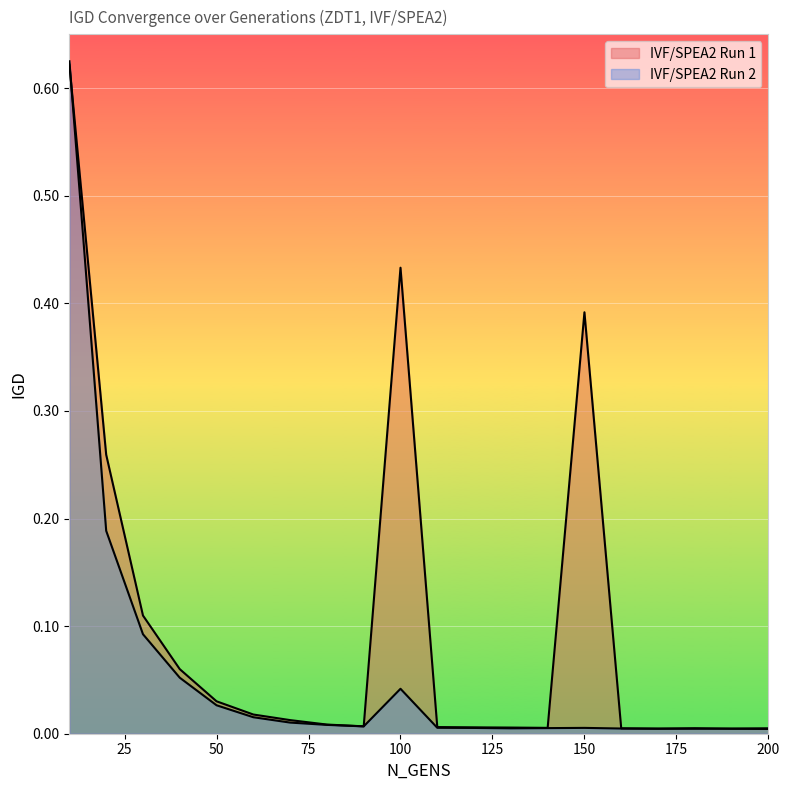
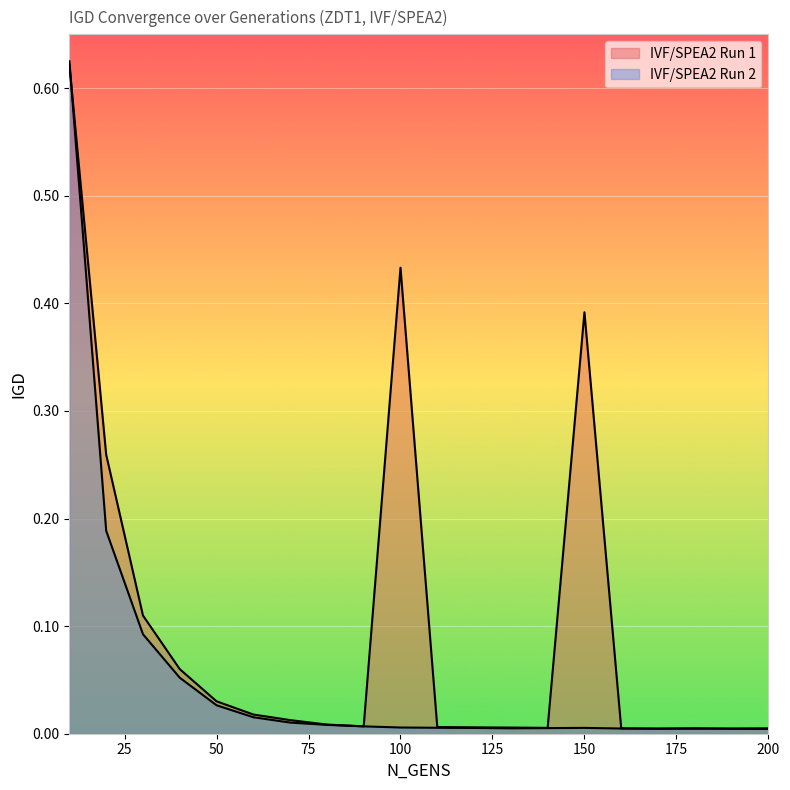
  {
    "IVF/SPEA2 Run 1": {
      "50": 0.030,
      "100": 0.433,
      "150": 0.392
    },
    "IVF/SPEA2 Run 2": {
      "50": 0.026,
-     "100": 0.042,
+     "100": 0.006,
      "150": 0.005
    }
  }
